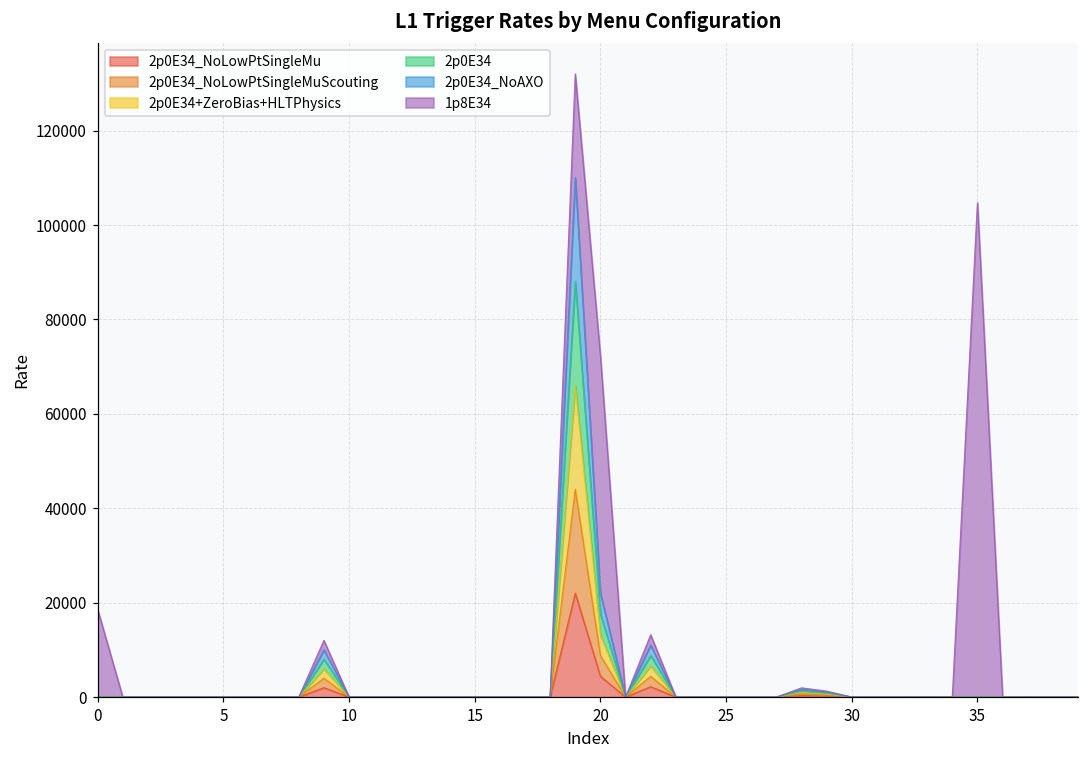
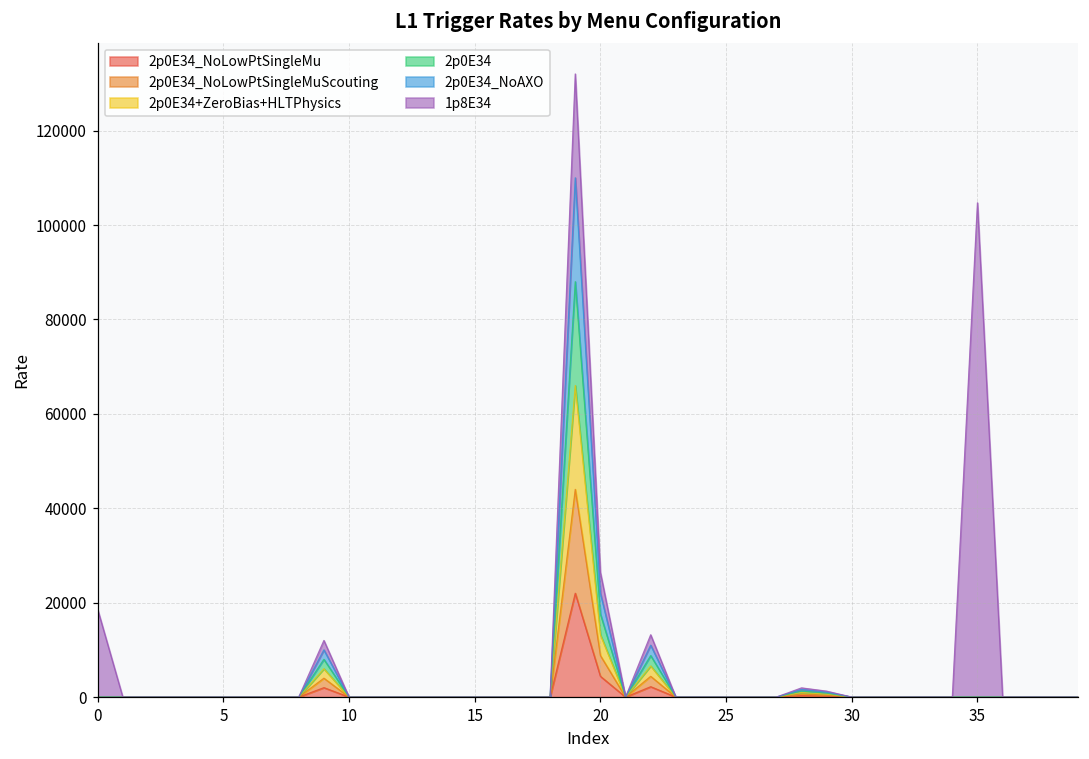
  {
    "2p0E34+ZeroBias+HLTPhysics": {
      "20": 4000
    },
    "2p0E34": {
      "20": 4000
    },
    "2p0E34_NoAXO": {
      "20": 4000
    },
    "1p8E34": {
      "0": 19000,
-     "20": 50000,
+     "20": 4000,
      "35": 105000
    }
  }
